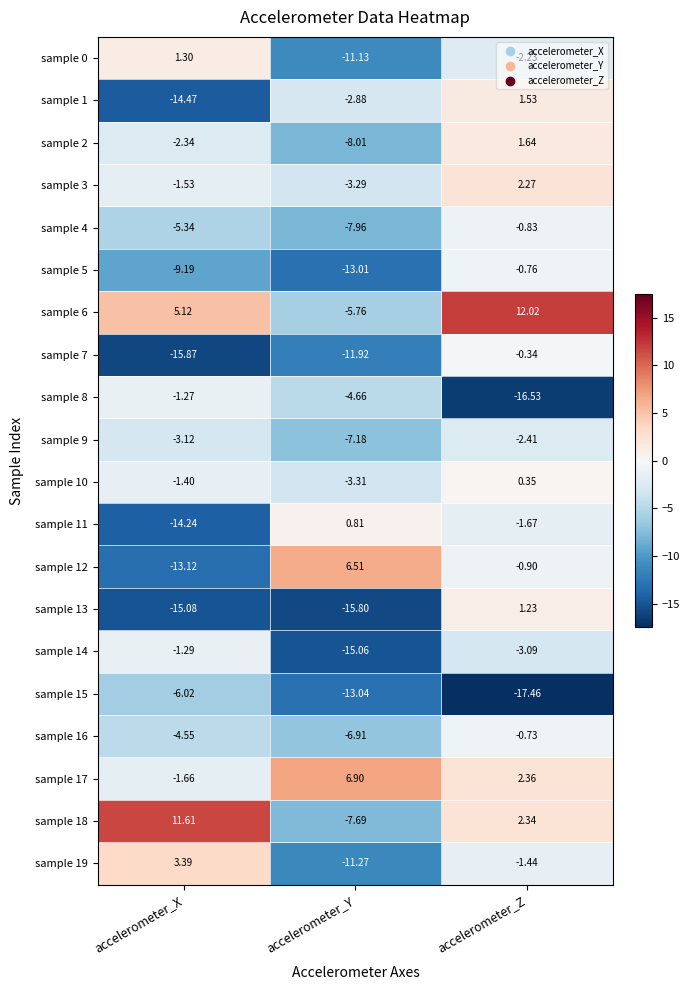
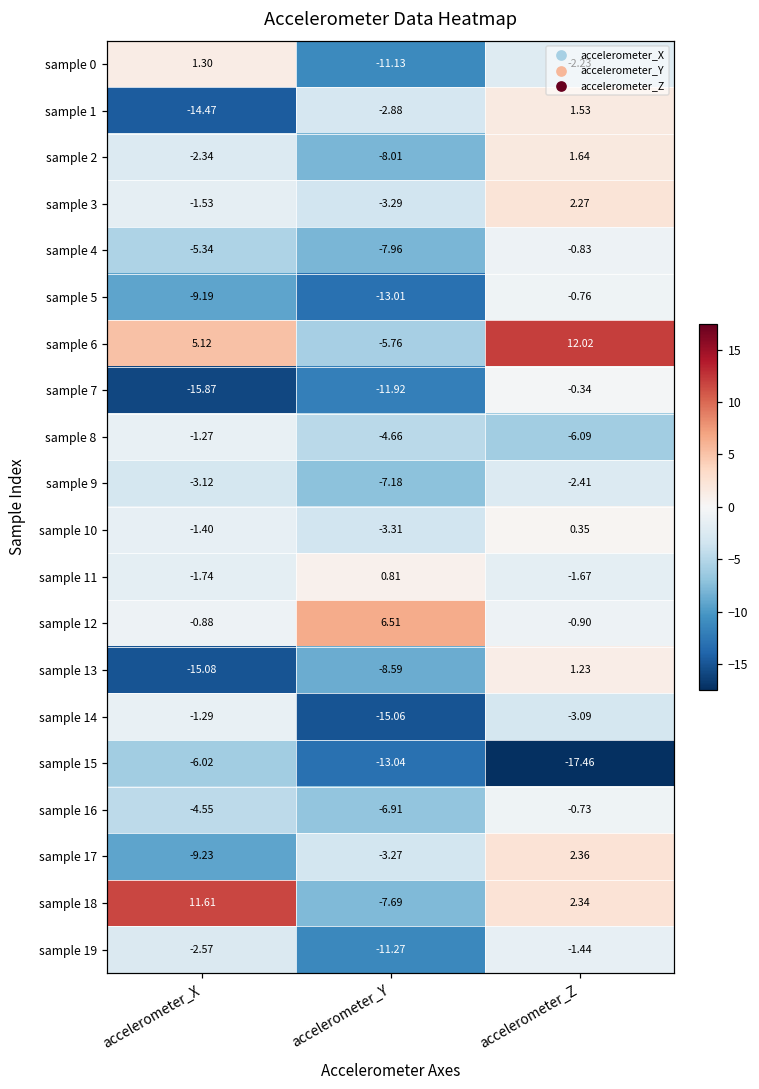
  {
    "sample 0": {
      "accelerometer_X": 1.30,
      "accelerometer_Y": -11.13
    },
    "sample 1": {
      "accelerometer_X": -14.47,
      "accelerometer_Y": -2.88,
      "accelerometer_Z": 1.53
    },
    "sample 2": {
      "accelerometer_X": -2.34,
      "accelerometer_Y": -8.01,
      "accelerometer_Z": 1.64
    },
    "sample 3": {
      "accelerometer_X": -1.53,
      "accelerometer_Y": -3.29,
      "accelerometer_Z": 2.27
    },
    "sample 4": {
      "accelerometer_X": -5.34,
      "accelerometer_Y": -7.96,
      "accelerometer_Z": -0.83
    },
    "sample 5": {
      "accelerometer_X": -9.19,
      "accelerometer_Y": -13.01,
      "accelerometer_Z": -0.76
    },
    "sample 6": {
      "accelerometer_X": 5.12,
      "accelerometer_Y": -5.76,
      "accelerometer_Z": 12.02
    },
    "sample 7": {
      "accelerometer_X": -15.87,
      "accelerometer_Y": -11.92,
      "accelerometer_Z": -0.34
    },
    "sample 8": {
      "accelerometer_X": -1.27,
      "accelerometer_Y": -4.66,
-     "accelerometer_Z": -16.53
+     "accelerometer_Z": -6.09
    },
    "sample 9": {
      "accelerometer_X": -3.12,
      "accelerometer_Y": -7.18,
      "accelerometer_Z": -2.41
    },
    "sample 10": {
      "accelerometer_X": -1.40,
      "accelerometer_Y": -3.31,
      "accelerometer_Z": 0.35
    },
    "sample 11": {
-     "accelerometer_X": -14.24,
+     "accelerometer_X": -1.74,
      "accelerometer_Y": 0.81,
      "accelerometer_Z": -1.67
    },
    "sample 12": {
-     "accelerometer_X": -13.12,
+     "accelerometer_X": -0.88,
      "accelerometer_Y": 6.51,
      "accelerometer_Z": -0.90
    },
    "sample 13": {
      "accelerometer_X": -15.08,
-     "accelerometer_Y": -15.80,
+     "accelerometer_Y": -8.59,
      "accelerometer_Z": 1.23
    },
    "sample 14": {
      "accelerometer_X": -1.29,
      "accelerometer_Y": -15.06,
      "accelerometer_Z": -3.09
    },
    "sample 15": {
      "accelerometer_X": -6.02,
      "accelerometer_Y": -13.04,
      "accelerometer_Z": -17.46
    },
    "sample 16": {
      "accelerometer_X": -4.55,
      "accelerometer_Y": -6.91,
      "accelerometer_Z": -0.73
    },
    "sample 17": {
-     "accelerometer_X": -1.66,
-     "accelerometer_Y": 6.90,
+     "accelerometer_X": -9.23,
+     "accelerometer_Y": -3.27,
      "accelerometer_Z": 2.36
    },
    "sample 18": {
      "accelerometer_X": 11.61,
      "accelerometer_Y": -7.69,
      "accelerometer_Z": 2.34
    },
    "sample 19": {
-     "accelerometer_X": 3.39,
+     "accelerometer_X": -2.57,
      "accelerometer_Y": -11.27,
      "accelerometer_Z": -1.44
    }
  }
